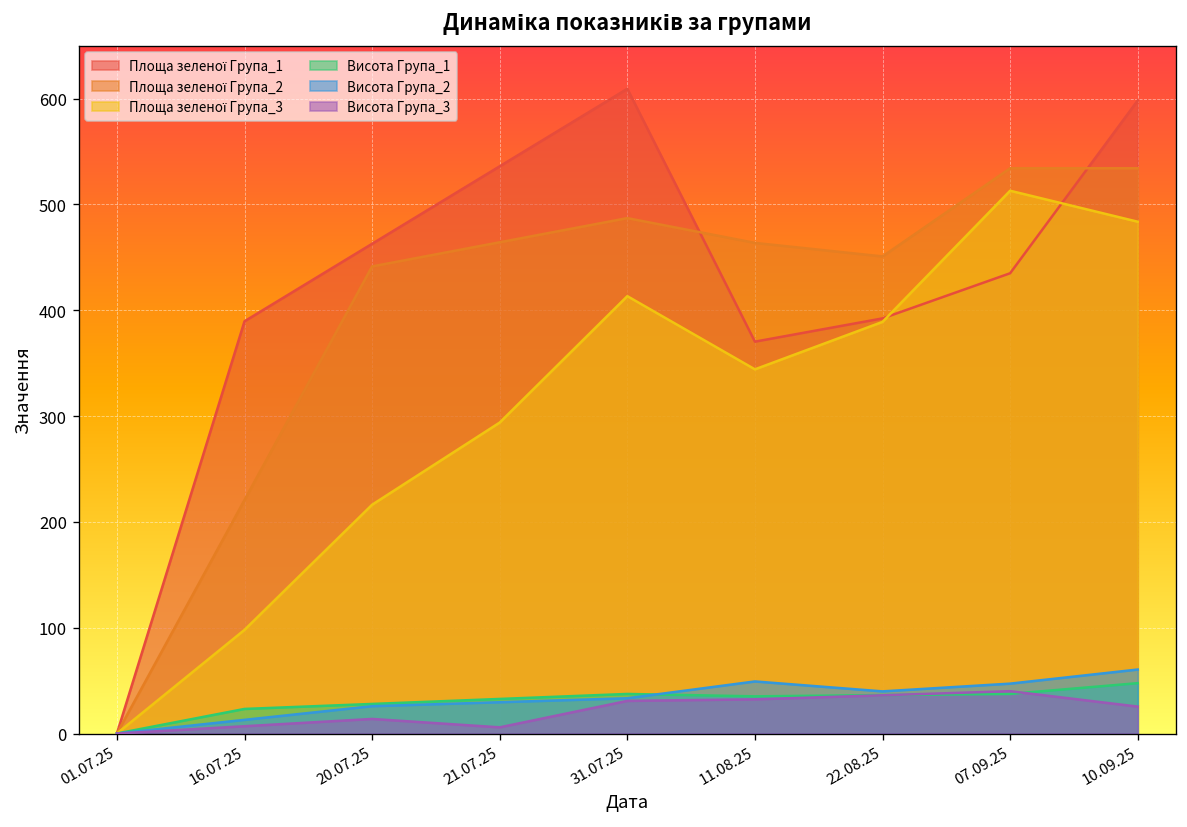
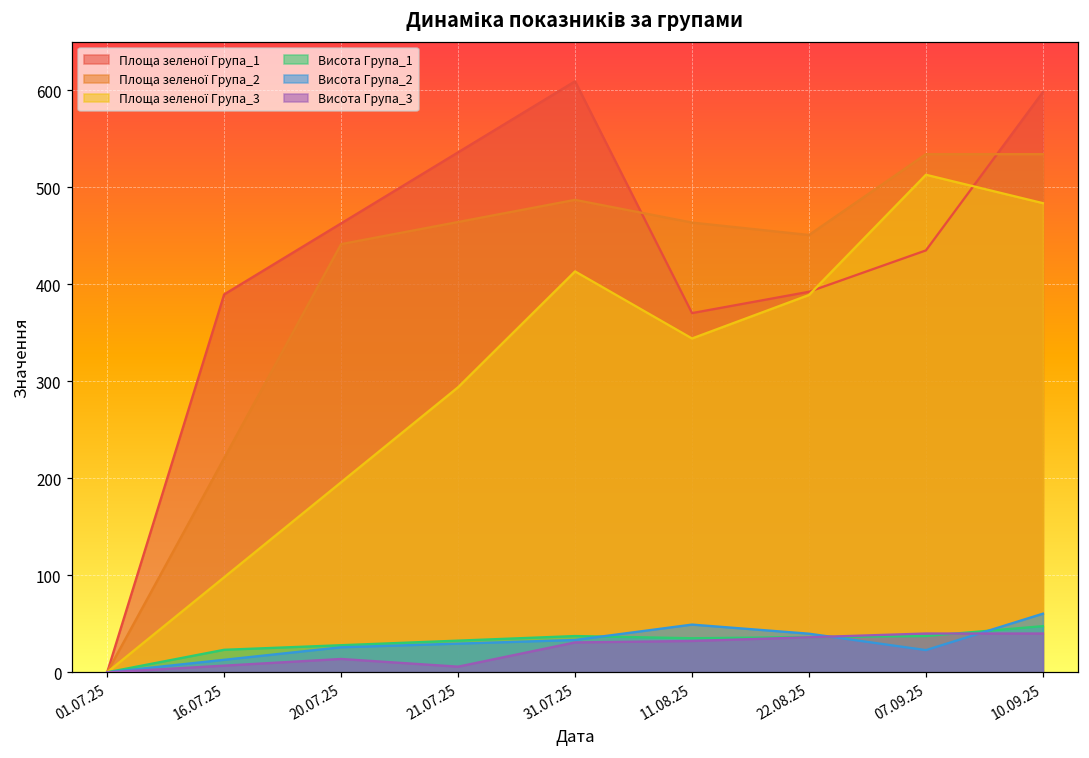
  {
    "Площа зеленої Група_3": {
      "16.07.25": 100,
-     "20.07.25": 220,
+     "20.07.25": 200,
      "21.07.25": 290,
      "31.07.25": 410,
      "11.08.25": 340,
      "22.08.25": 390,
      "07.09.25": 510,
      "10.09.25": 480
    },
    "Висота Група_1": {
      "16.07.25": 20,
      "21.07.25": 30,
      "31.07.25": 40,
      "10.09.25": 50
    },
    "Висота Група_2": {
      "16.07.25": 10,
      "21.07.25": 30,
      "11.08.25": 50,
      "22.08.25": 40,
-     "07.09.25": 50,
+     "07.09.25": 20,
      "10.09.25": 60
    },
    "Висота Група_3": {
      "16.07.25": 10,
      "20.07.25": 10,
      "21.07.25": 10,
-     "10.09.25": 30
+     "10.09.25": 40
    }
  }
